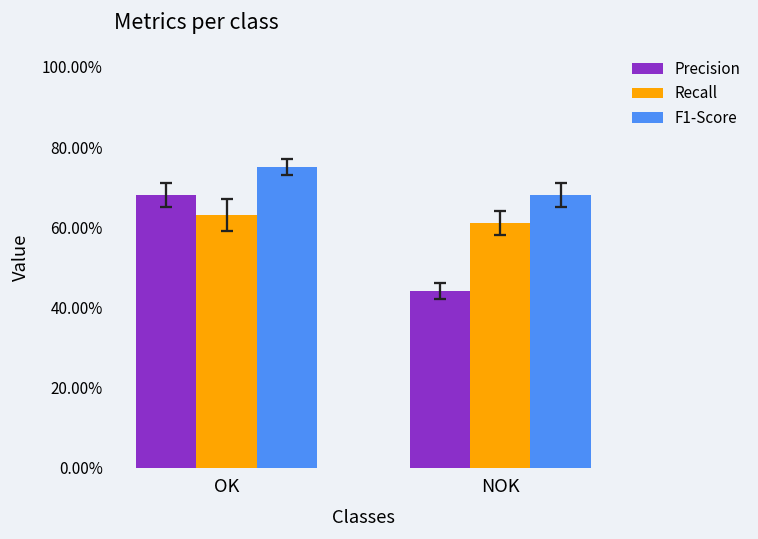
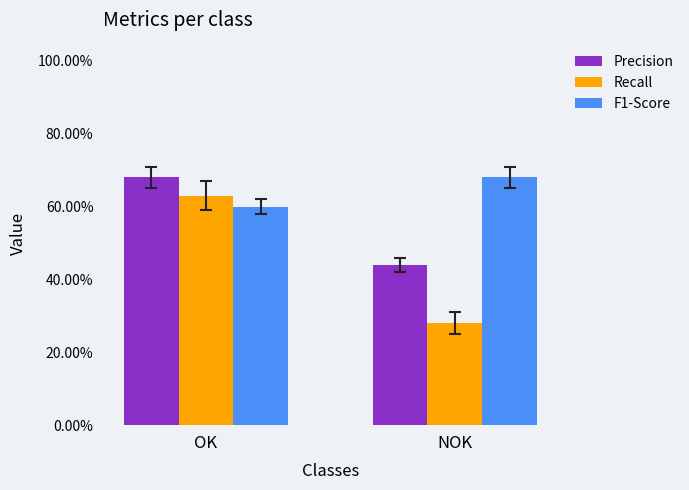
  {
    "Precision": {
      "OK": "68%",
      "NOK": "44%"
    },
    "Recall": {
      "OK": "63%",
-     "NOK": "61%"
+     "NOK": "28%"
    },
    "F1-Score": {
-     "OK": "75%",
+     "OK": "60%",
      "NOK": "68%"
    }
  }
